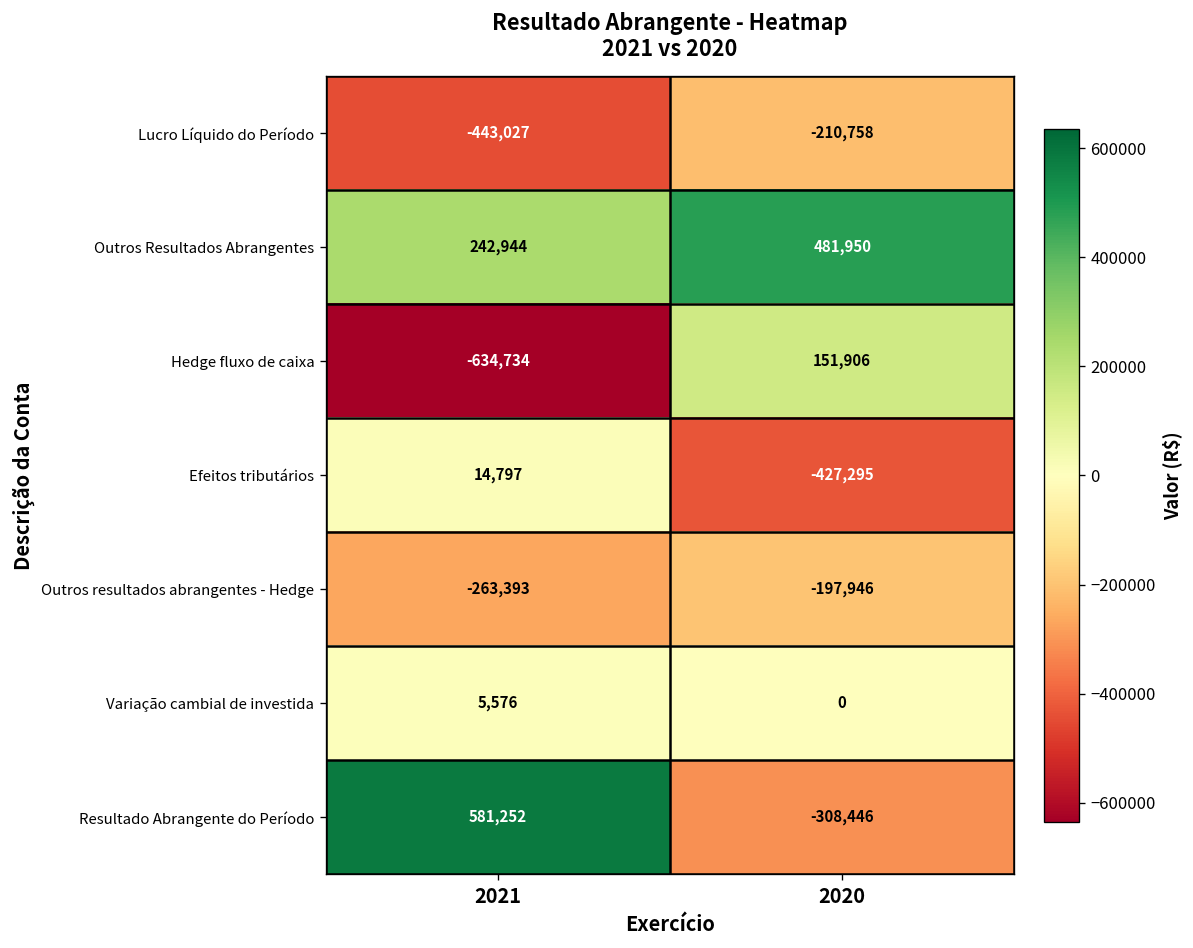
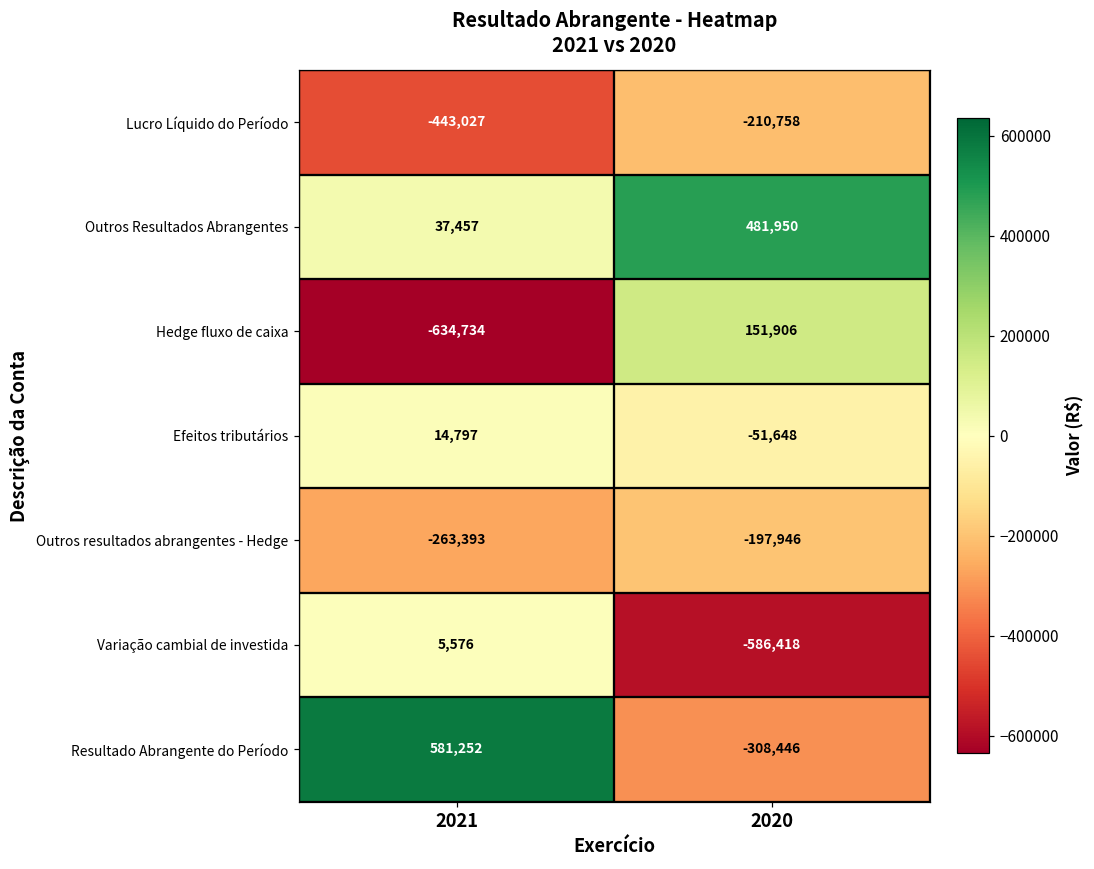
  {
    "Lucro Líquido do Período": {
      "2021": "-443,027",
      "2020": "-210,758"
    },
    "Outros Resultados Abrangentes": {
-     "2021": "242,944",
+     "2021": "37,457",
      "2020": "481,950"
    },
    "Hedge fluxo de caixa": {
      "2021": "-634,734",
      "2020": "151,906"
    },
    "Efeitos tributários": {
      "2021": "14,797",
-     "2020": "-427,295"
+     "2020": "-51,648"
    },
    "Outros resultados abrangentes - Hedge": {
      "2021": "-263,393",
      "2020": "-197,946"
    },
    "Variação cambial de investida": {
      "2021": "5,576",
-     "2020": "0"
+     "2020": "-586,418"
    },
    "Resultado Abrangente do Período": {
      "2021": "581,252",
      "2020": "-308,446"
    }
  }
